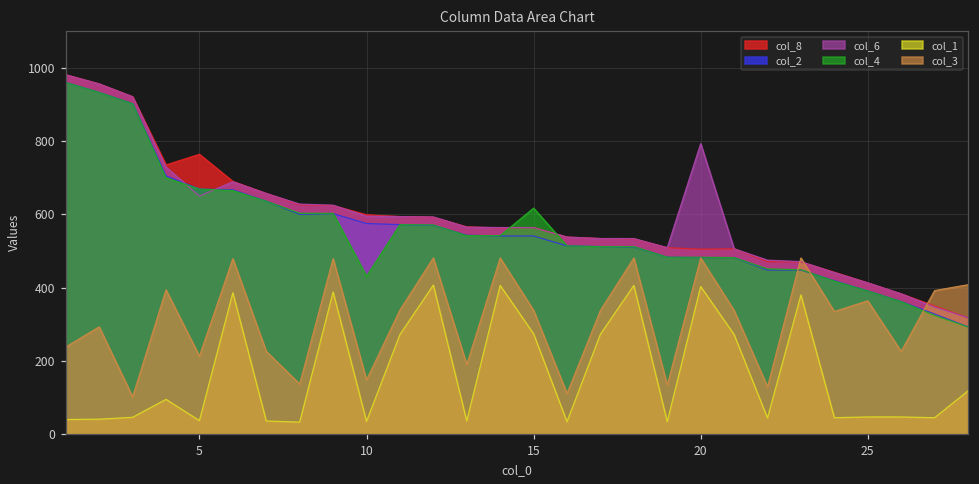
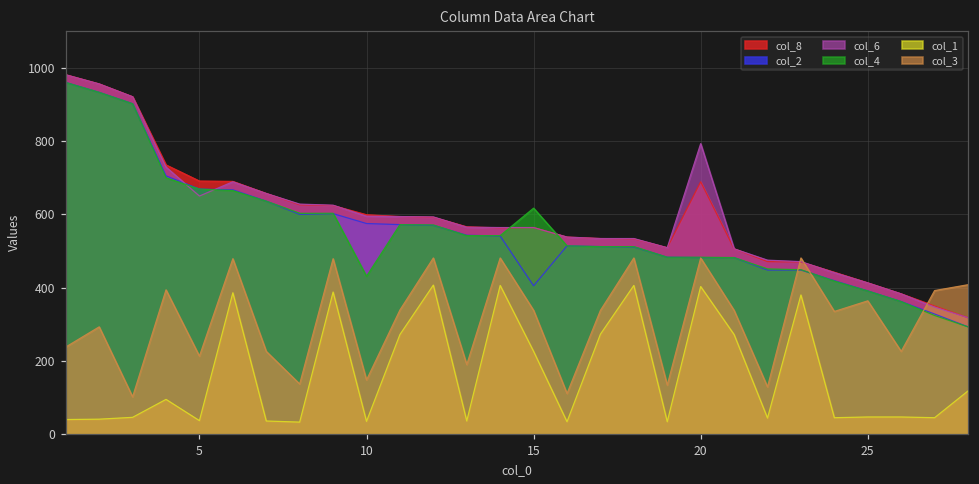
  {
    "col_8": {
-     "5": 760,
-     "20": 510
+     "5": 690,
+     "20": 690
    },
    "col_2": {
      "10": 580,
-     "15": 540
+     "15": 410
    },
    "col_6": {
      "5": 650,
      "20": 790
    },
    "col_4": {
      "10": 430,
      "15": 620
    },
    "col_1": {
      "5": 40,
      "10": 40,
-     "15": 270,
+     "15": 230,
      "20": 400,
      "25": 50
    },
    "col_3": {
      "5": 210,
      "10": 150,
      "15": 340,
      "25": 360
    }
  }
